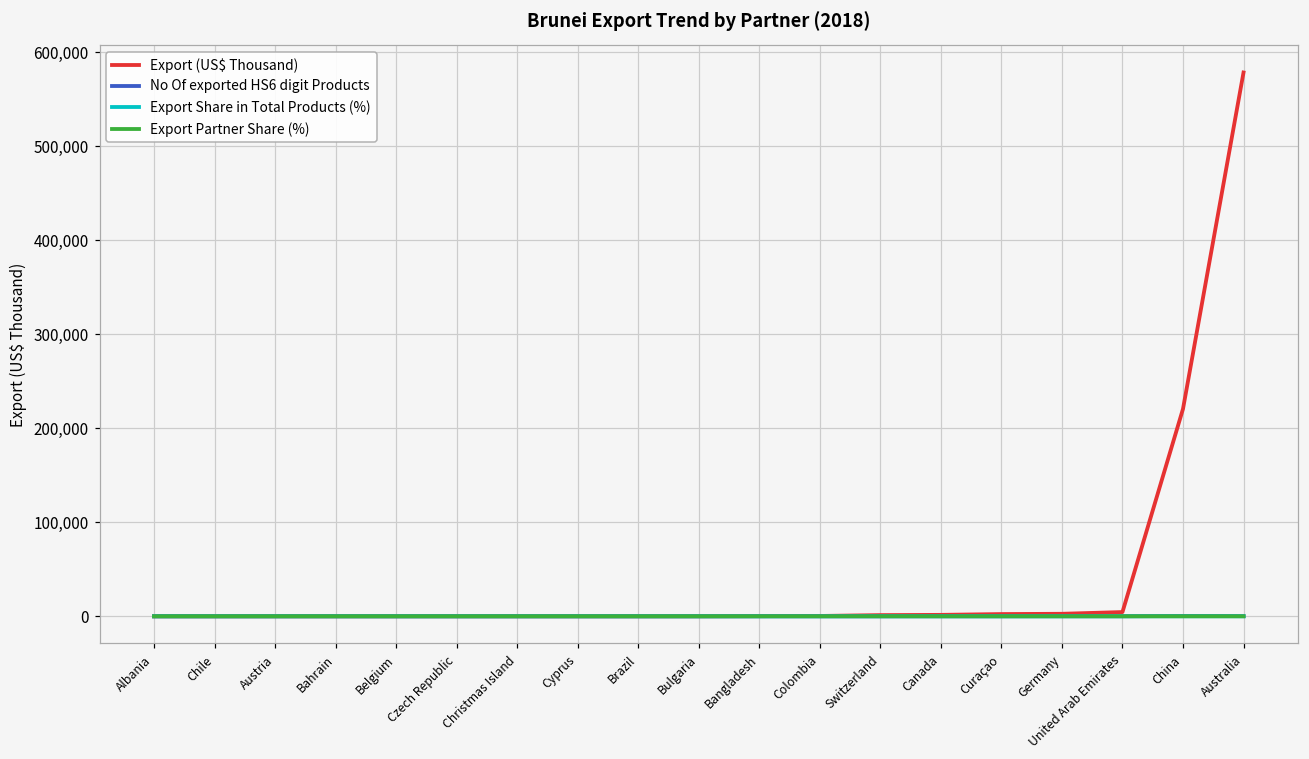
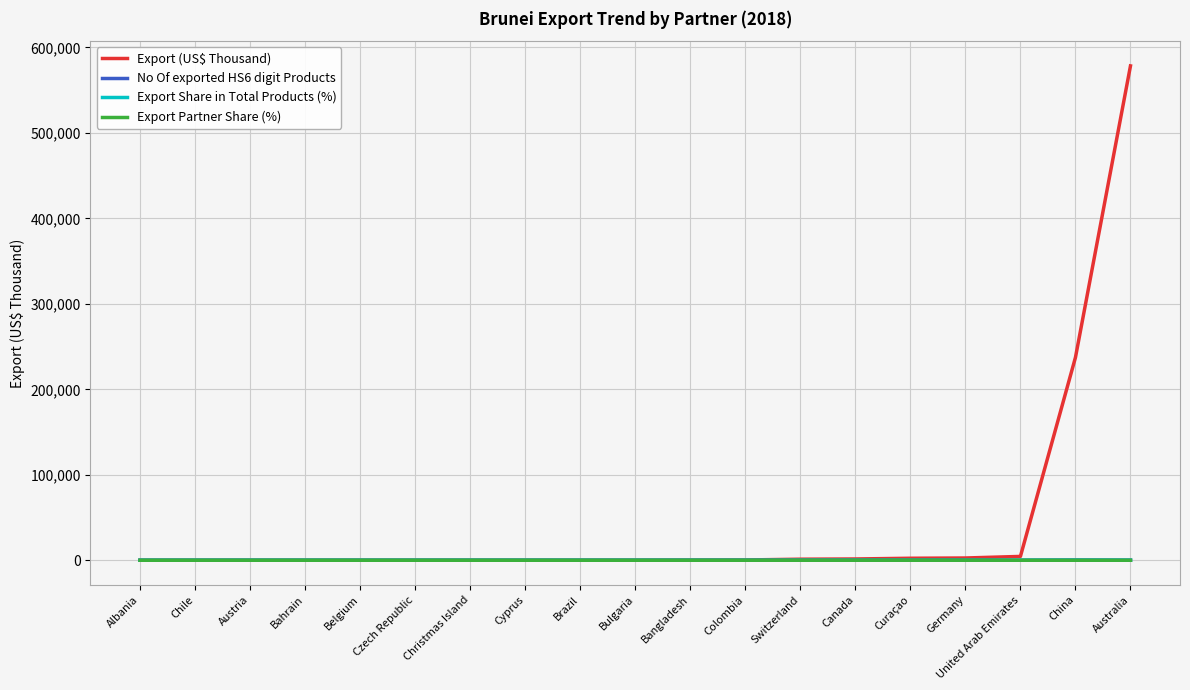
  {
    "Export (US$ Thousand)": {
      "United Arab Emirates": "0",
-     "China": "220,000",
+     "China": "240,000",
      "Australia": "580,000"
    },
    "Export Partner Share (%)": {
      "United Arab Emirates": "0",
      "China": "0",
      "Australia": "0"
    }
  }
